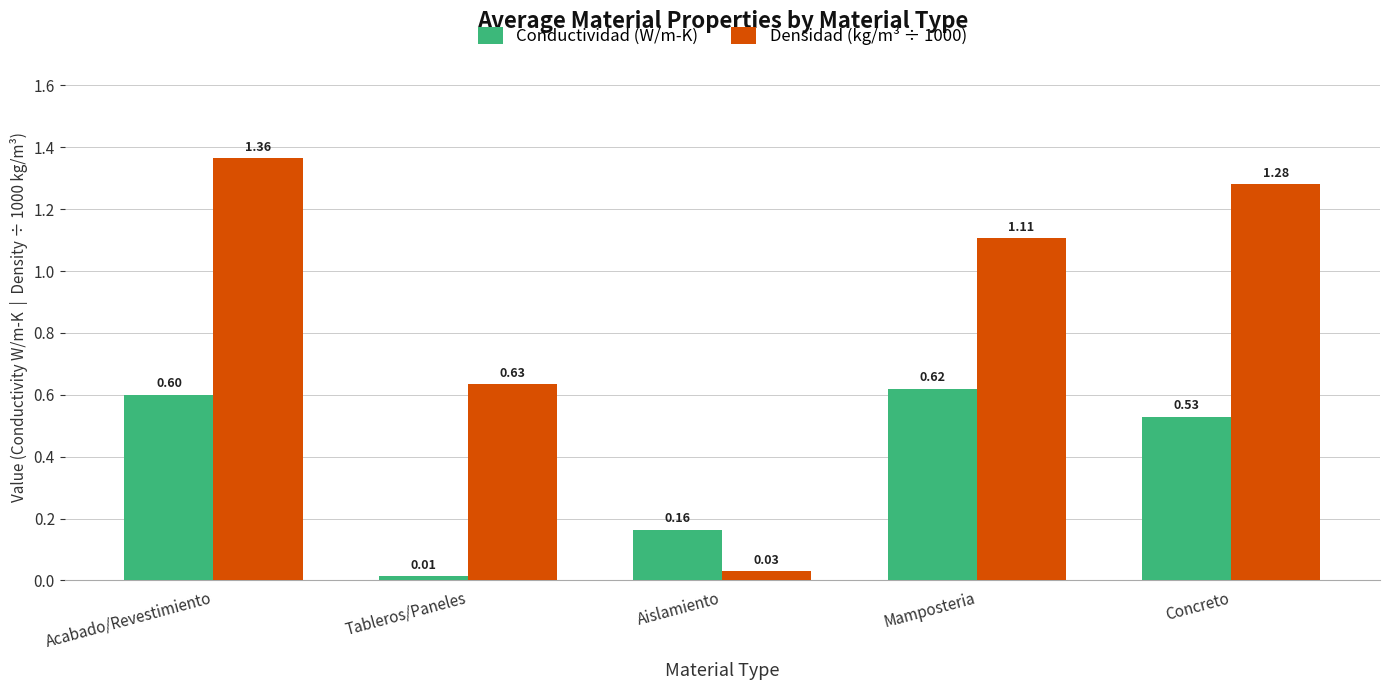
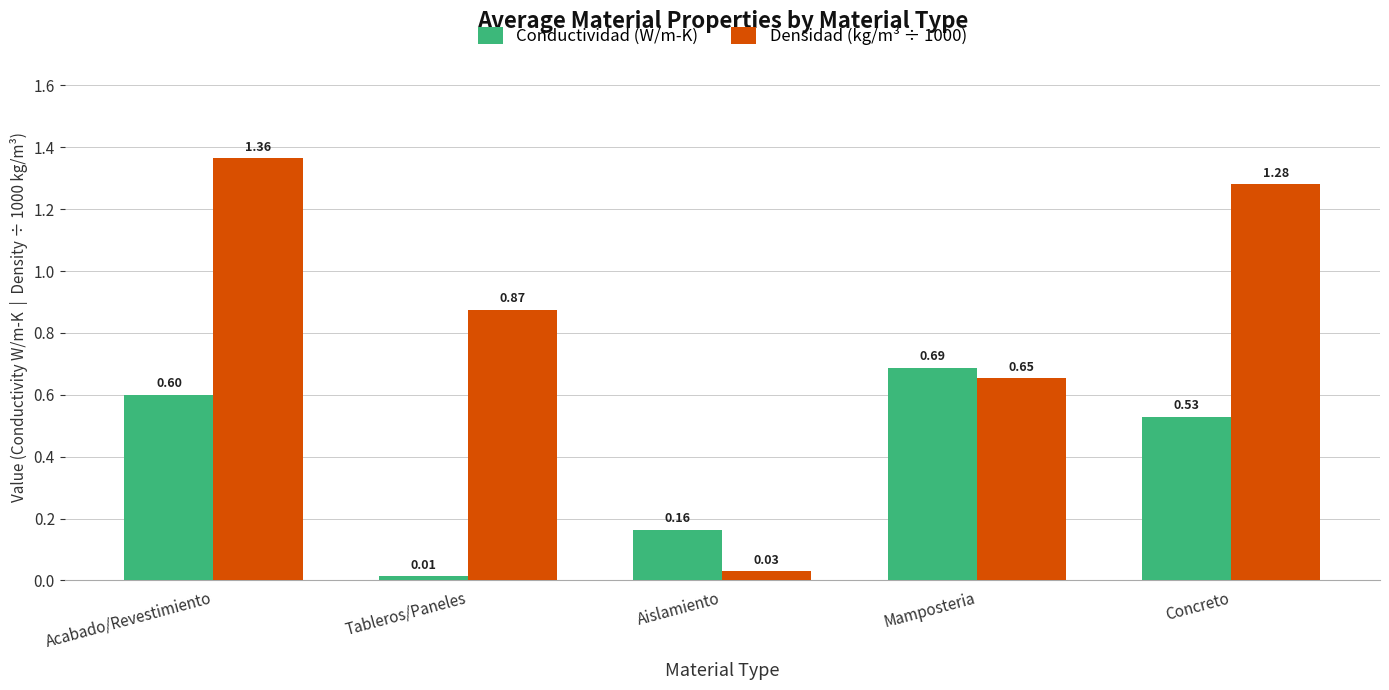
  {
    "Conductividad (W/m-K)": {
      "Acabado/Revestimiento": 0.60,
      "Tableros/Paneles": 0.01,
      "Aislamiento": 0.16,
-     "Mamposteria": 0.62,
+     "Mamposteria": 0.69,
      "Concreto": 0.53
    },
    "Densidad (kg/m³ ÷ 1000)": {
      "Acabado/Revestimiento": 1.36,
-     "Tableros/Paneles": 0.63,
+     "Tableros/Paneles": 0.87,
      "Aislamiento": 0.03,
-     "Mamposteria": 1.11,
+     "Mamposteria": 0.65,
      "Concreto": 1.28
    }
  }
